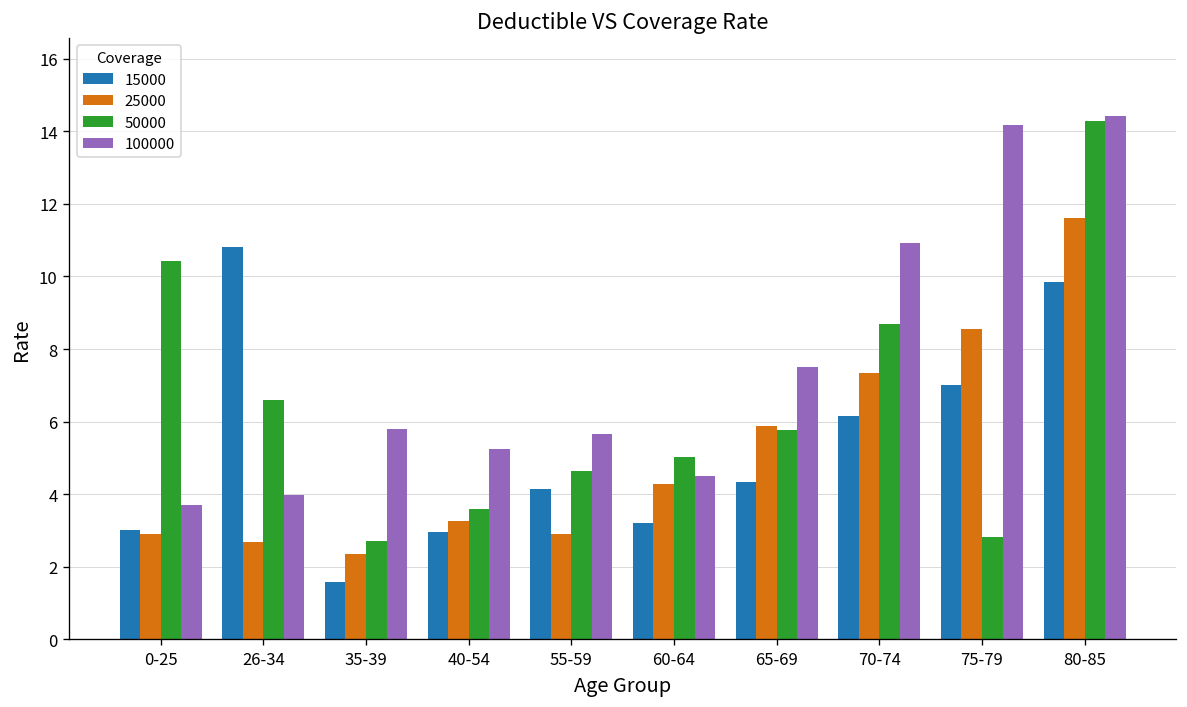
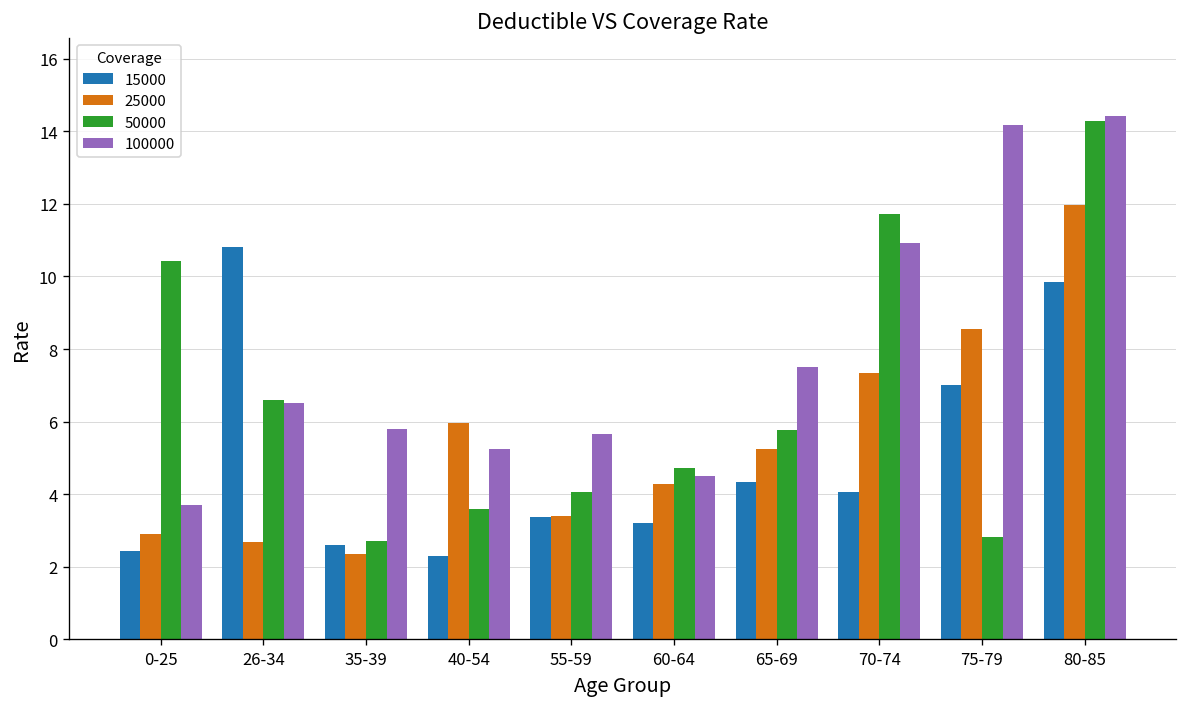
  {
    "15000": {
-     "0-25": 3.0,
+     "0-25": 2.4,
      "26-34": 10.8,
-     "35-39": 1.6,
-     "40-54": 3.0,
-     "55-59": 4.2,
+     "35-39": 2.6,
+     "40-54": 2.3,
+     "55-59": 3.4,
      "60-64": 3.2,
      "65-69": 4.4,
-     "70-74": 6.2,
+     "70-74": 4.1,
      "75-79": 7.0,
      "80-85": 9.9
    },
    "25000": {
      "0-25": 2.9,
      "26-34": 2.7,
      "35-39": 2.4,
-     "40-54": 3.3,
-     "55-59": 2.9,
+     "40-54": 6.0,
+     "55-59": 3.4,
      "60-64": 4.3,
-     "65-69": 5.9,
+     "65-69": 5.2,
      "70-74": 7.3,
      "75-79": 8.5,
-     "80-85": 11.6
+     "80-85": 12.0
    },
    "50000": {
      "0-25": 10.4,
      "26-34": 6.6,
      "35-39": 2.7,
      "40-54": 3.6,
-     "55-59": 4.7,
-     "60-64": 5.0,
+     "55-59": 4.1,
+     "60-64": 4.7,
      "65-69": 5.8,
-     "70-74": 8.7,
+     "70-74": 11.7,
      "75-79": 2.8,
      "80-85": 14.3
    },
    "100000": {
      "0-25": 3.7,
-     "26-34": 4.0,
+     "26-34": 6.5,
      "35-39": 5.8,
      "40-54": 5.2,
      "55-59": 5.7,
      "60-64": 4.5,
      "65-69": 7.5,
      "70-74": 10.9,
      "75-79": 14.2,
      "80-85": 14.4
    }
  }
